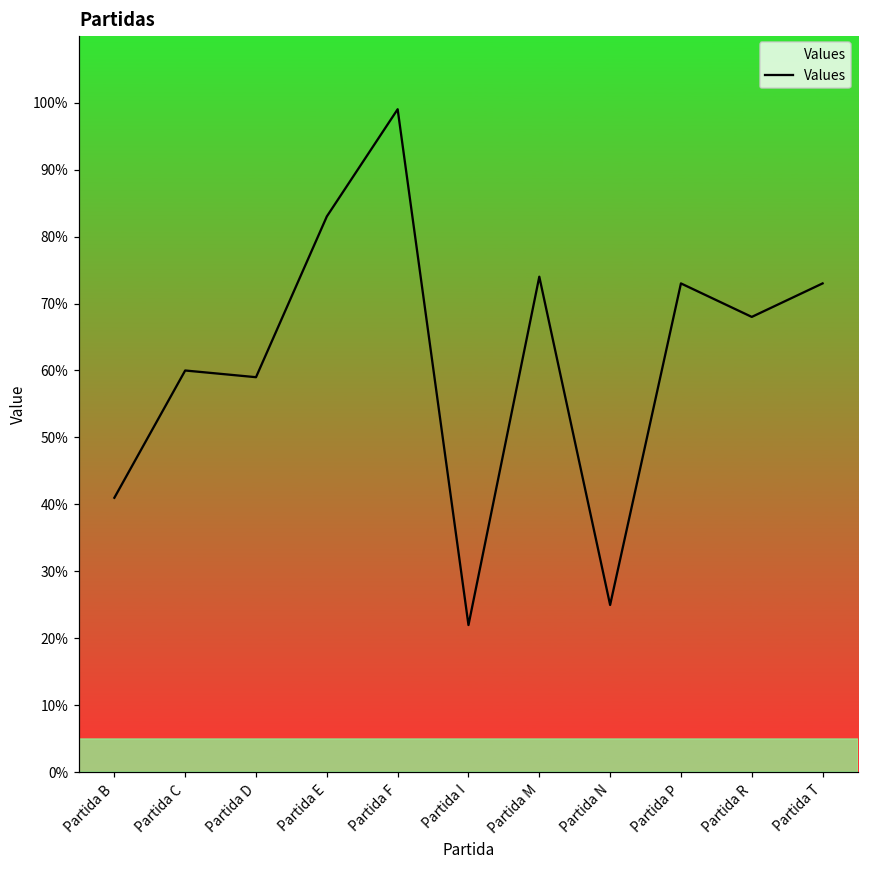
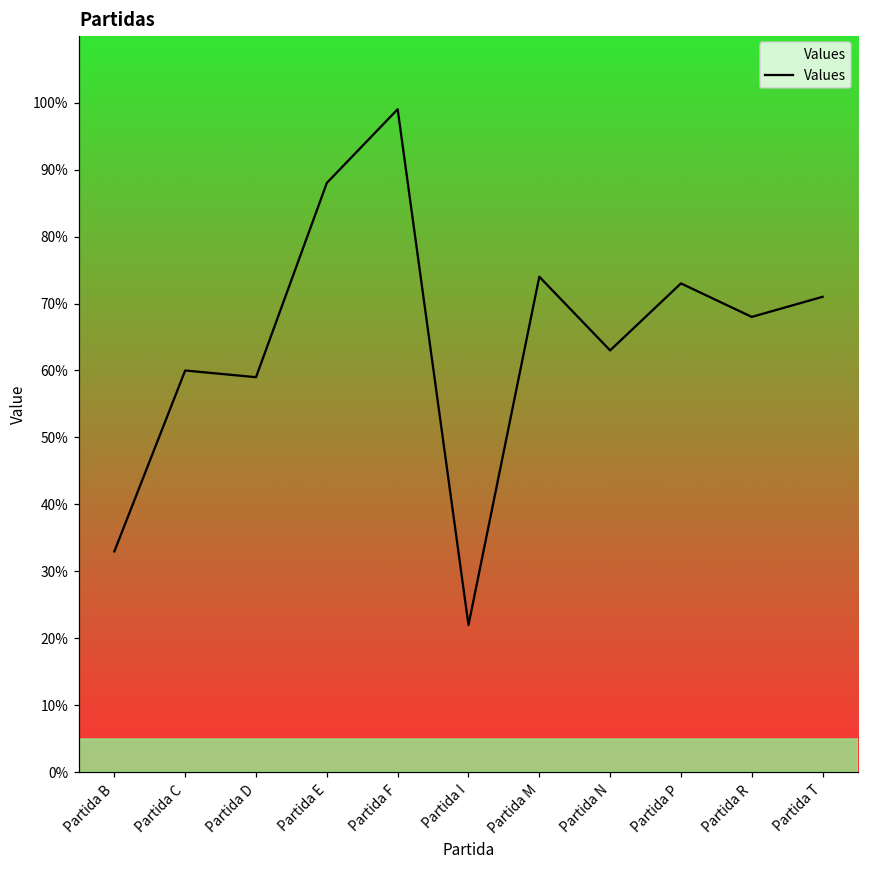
  {
-   "Partida B": "41%",
+   "Partida B": "33%",
    "Partida C": "60%",
    "Partida D": "59%",
-   "Partida E": "83%",
+   "Partida E": "88%",
    "Partida F": "99%",
    "Partida I": "22%",
    "Partida M": "74%",
-   "Partida N": "25%",
+   "Partida N": "63%",
    "Partida P": "73%",
    "Partida R": "68%",
-   "Partida T": "73%"
+   "Partida T": "71%"
  }
